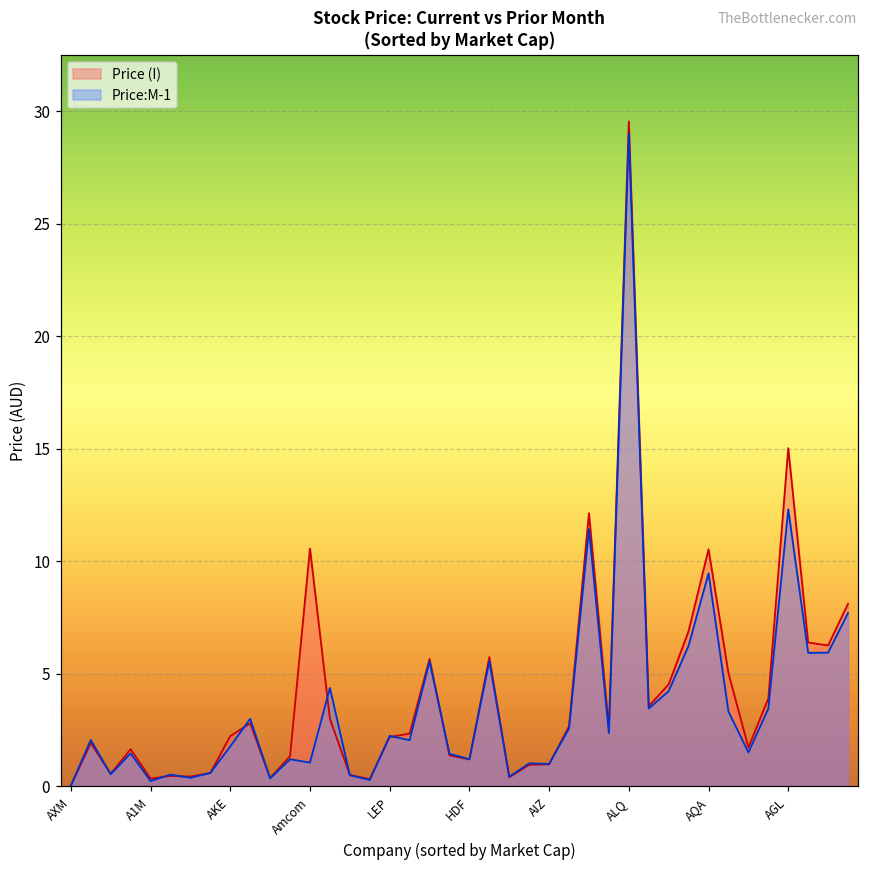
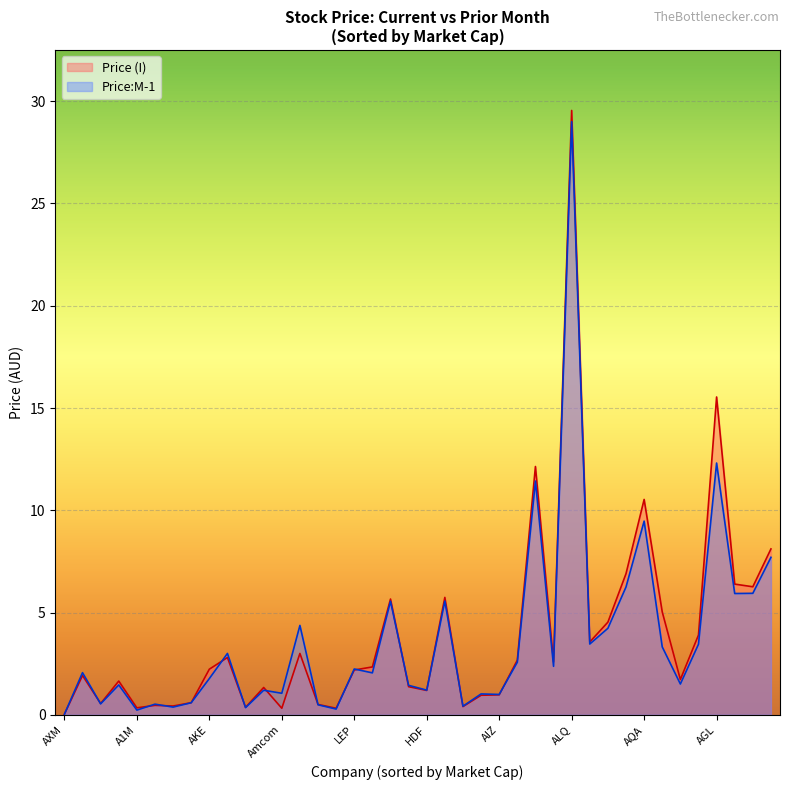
  {
    "Price (I)": {
-     "Amcom": 10.6,
-     "AGL": 15.0
+     "Amcom": 0.3,
+     "AGL": 15.5
    },
    "Price:M-1": {
      "Amcom": 1.1,
      "AGL": 12.3
    }
  }
